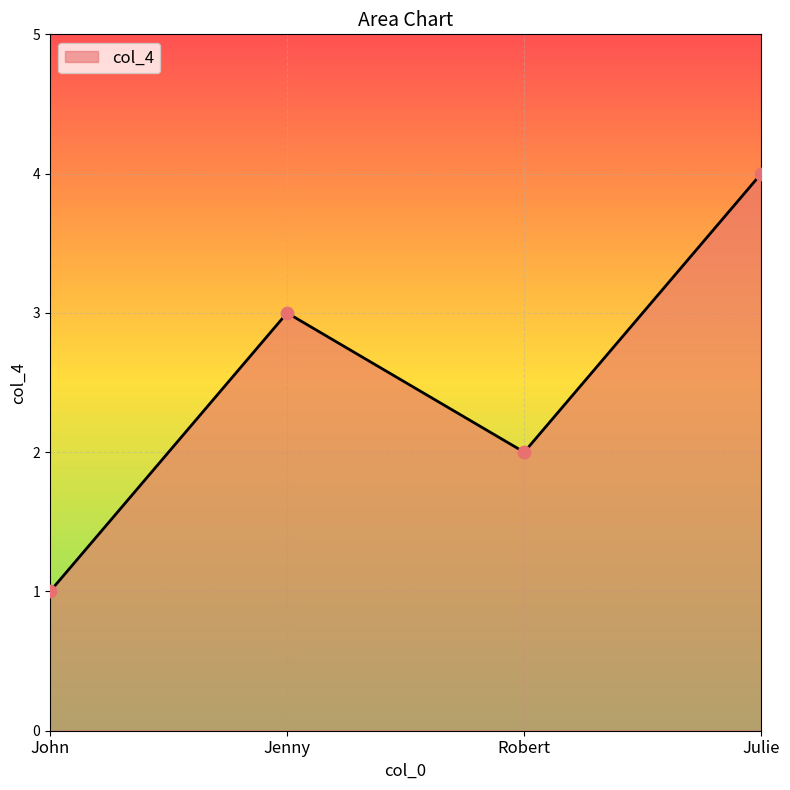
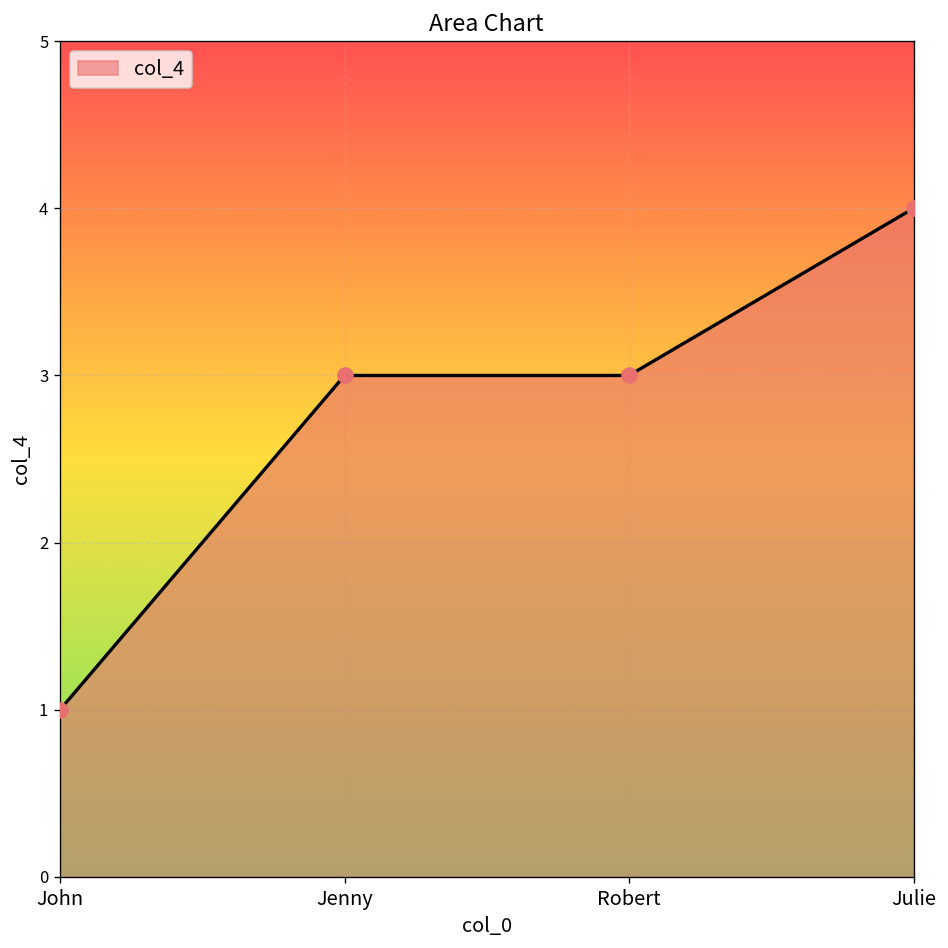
  {
    "John": 1,
    "Jenny": 3,
-   "Robert": 2,
+   "Robert": 3,
    "Julie": 4
  }
